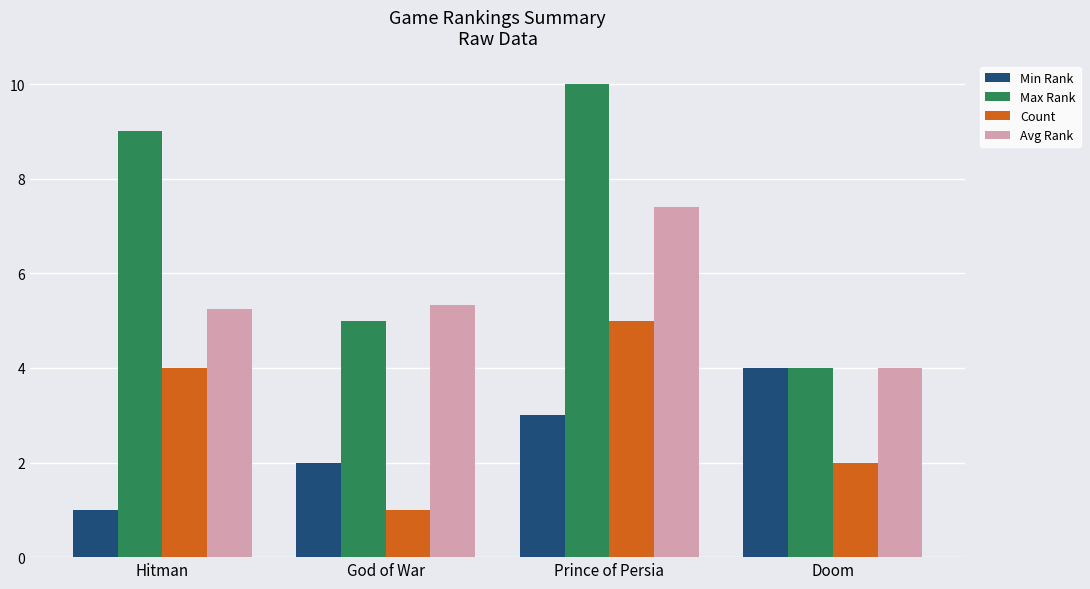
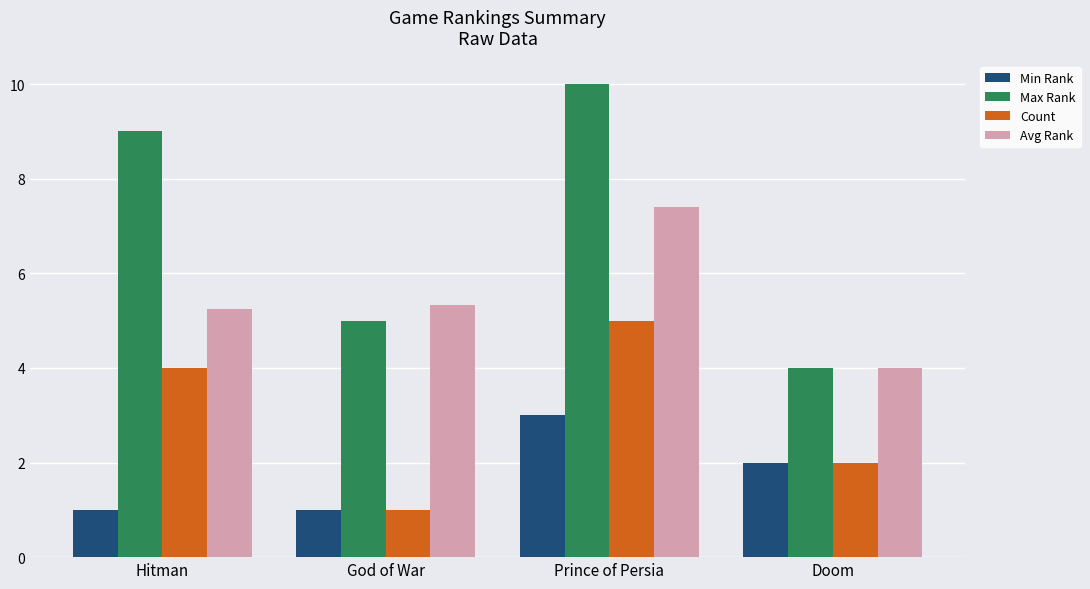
  {
    "Min Rank": {
      "Hitman": 1,
-     "God of War": 2,
+     "God of War": 1,
      "Prince of Persia": 3,
-     "Doom": 4
+     "Doom": 2
    },
    "Max Rank": {
      "Hitman": 9,
      "God of War": 5,
      "Prince of Persia": 10,
      "Doom": 4
    },
    "Count": {
      "Hitman": 4,
      "God of War": 1,
      "Prince of Persia": 5,
      "Doom": 2
    },
    "Avg Rank": {
      "Hitman": 5.3,
      "God of War": 5.3,
      "Prince of Persia": 7.4,
      "Doom": 4
    }
  }
